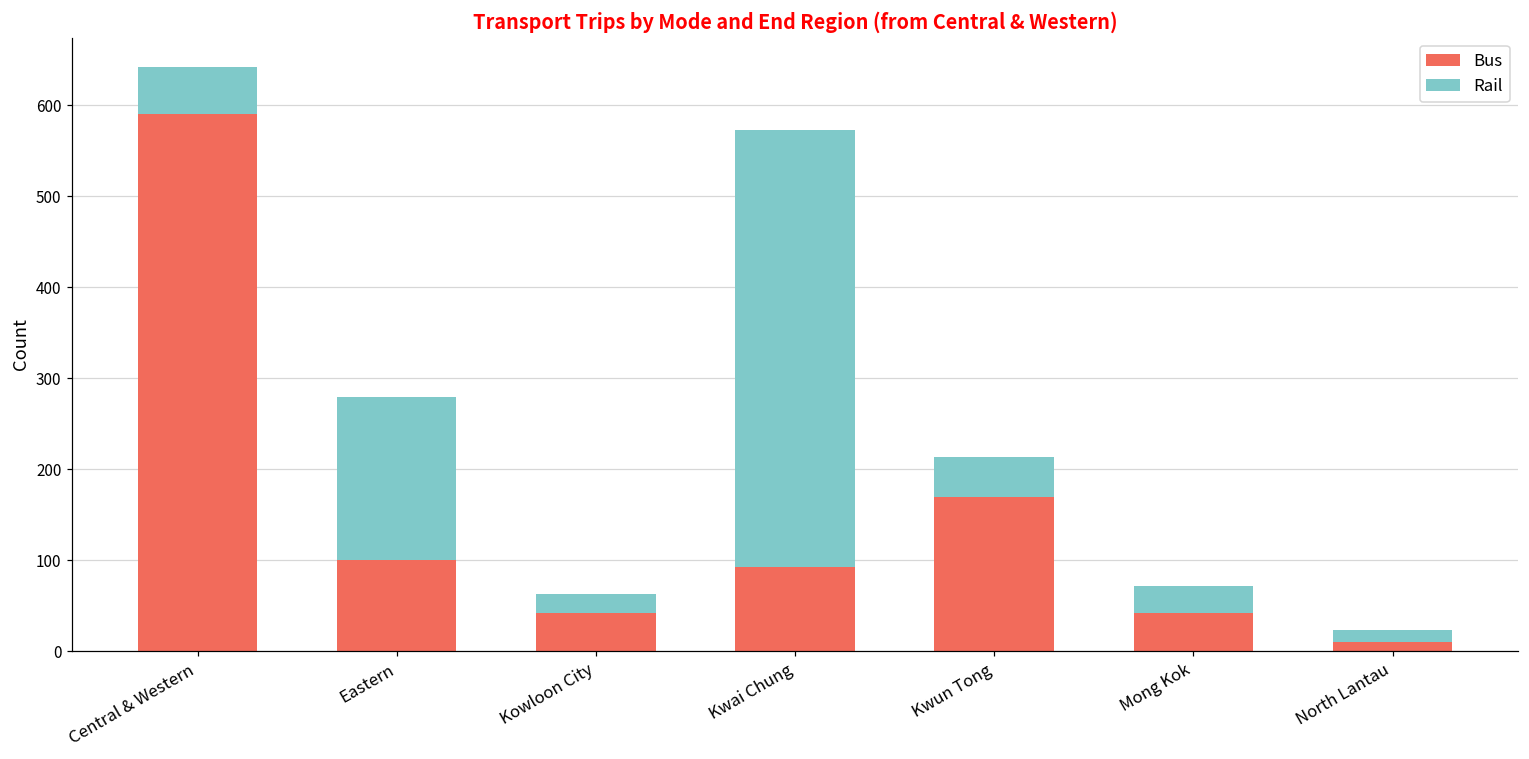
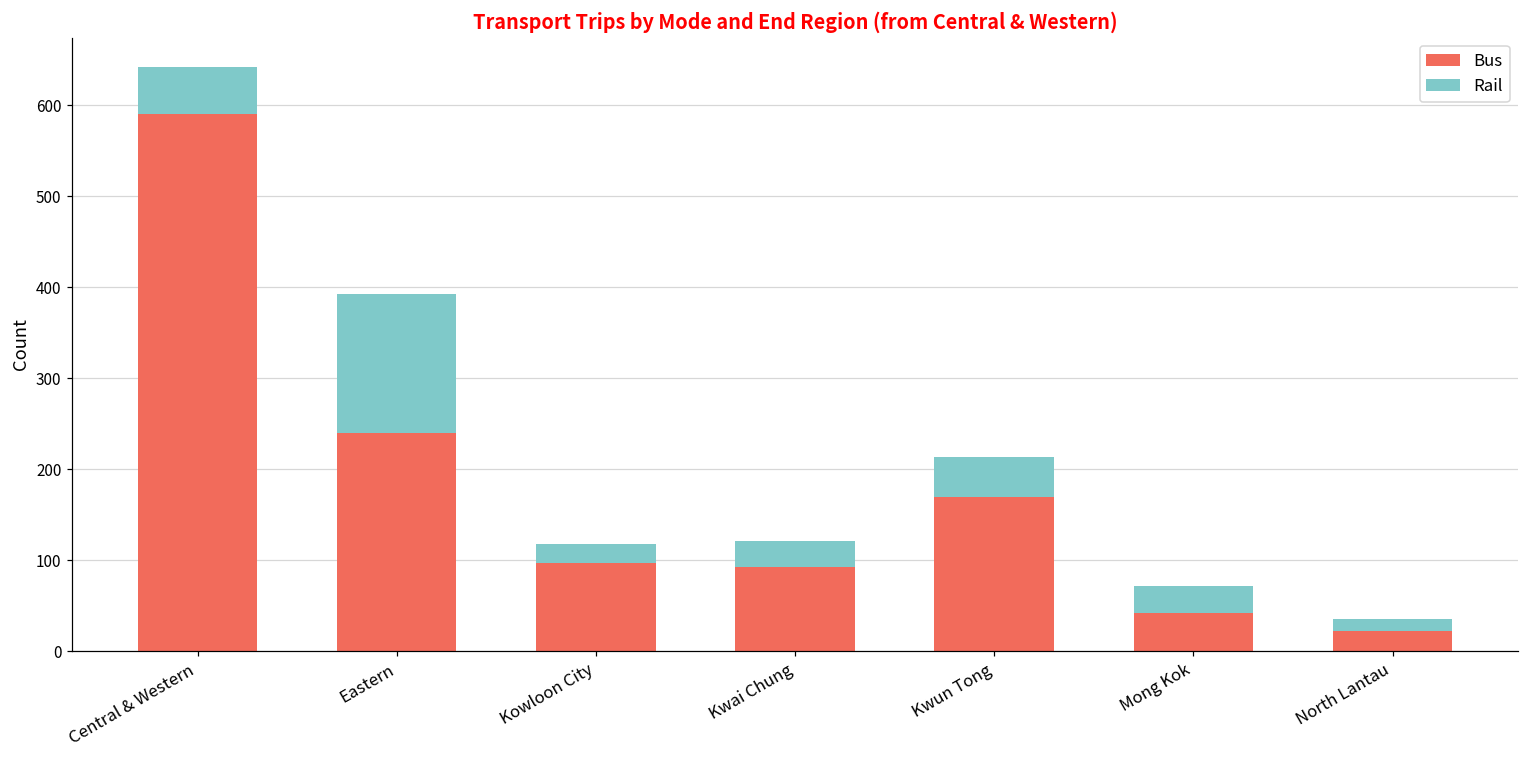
  {
    "Bus": {
      "Central & Western": 590,
-     "Eastern": 100,
-     "Kowloon City": 40,
+     "Eastern": 240,
+     "Kowloon City": 100,
      "Kwai Chung": 90,
      "Kwun Tong": 170,
      "Mong Kok": 40,
-     "North Lantau": 10
+     "North Lantau": 20
    },
    "Rail": {
      "Central & Western": 50,
-     "Eastern": 180,
+     "Eastern": 150,
      "Kowloon City": 20,
-     "Kwai Chung": 480,
+     "Kwai Chung": 30,
      "Kwun Tong": 40,
      "Mong Kok": 30,
      "North Lantau": 10
    }
  }
